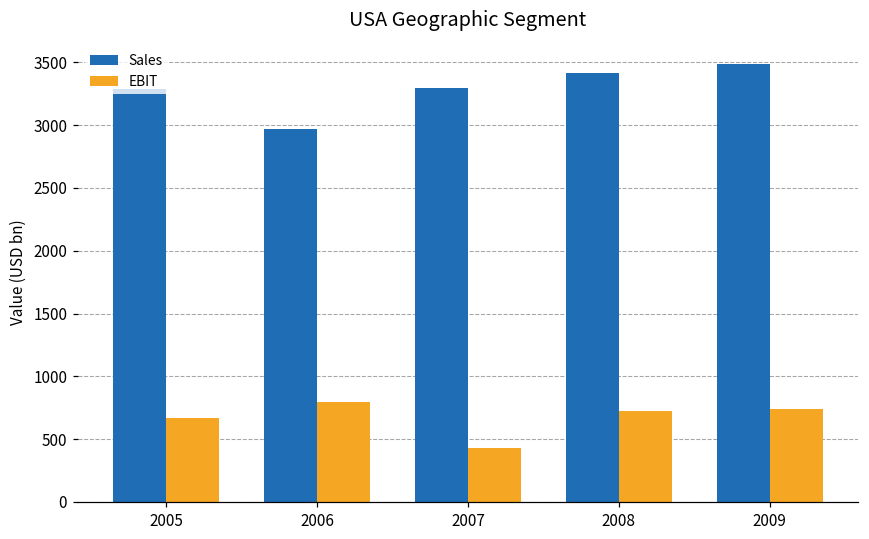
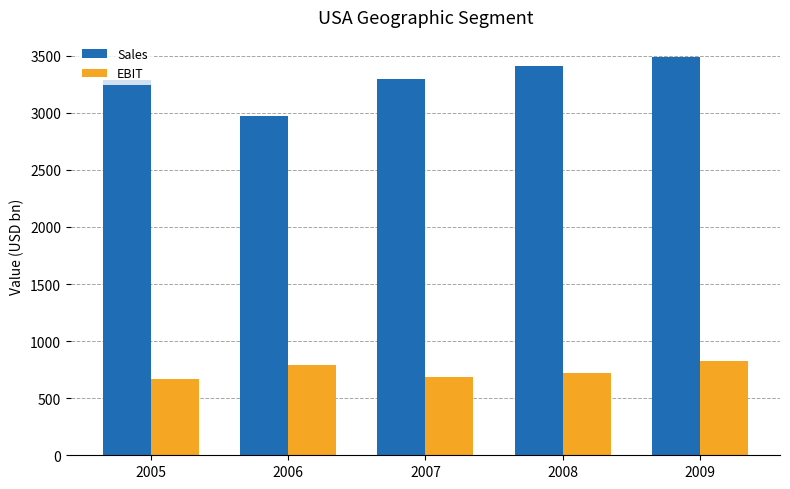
  {
    "Sales": {
      "2006": 2970,
      "2007": 3300,
      "2008": 3410,
      "2009": 3490
    },
    "EBIT": {
      "2005": 670,
      "2006": 790,
-     "2007": 430,
+     "2007": 690,
      "2008": 720,
-     "2009": 740
+     "2009": 830
    }
  }
